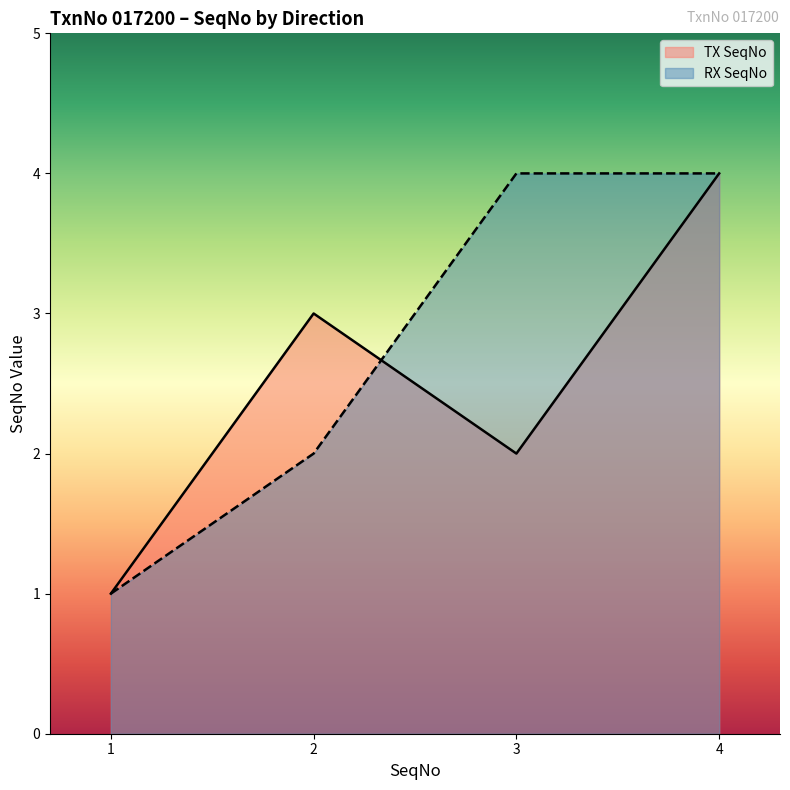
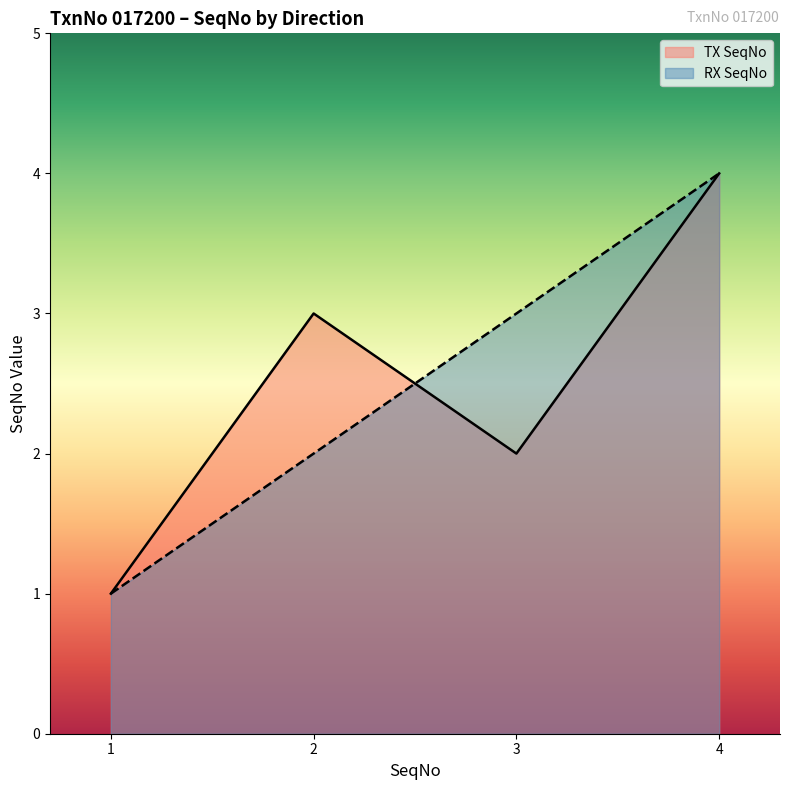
  {
    "TX SeqNo": {
      "2": 3,
      "3": 2
    },
    "RX SeqNo": {
      "2": 2,
-     "3": 4
+     "3": 3
    }
  }
